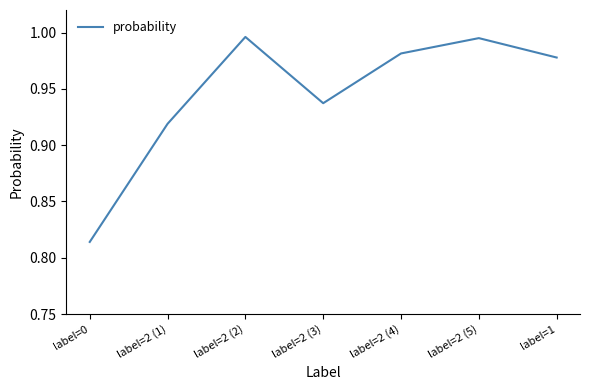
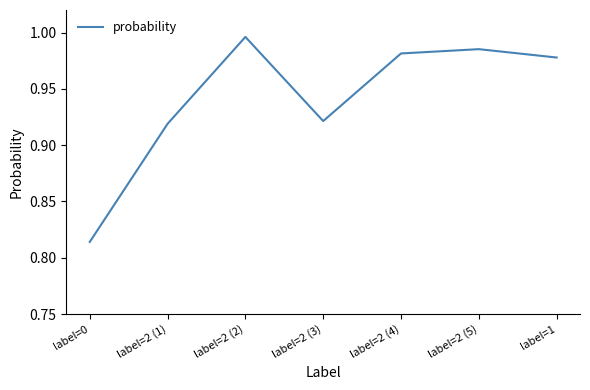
  {
    "label=0": 0.814,
    "label=2 (1)": 0.919,
    "label=2 (2)": 0.996,
-   "label=2 (3)": 0.937,
+   "label=2 (3)": 0.921,
    "label=2 (4)": 0.981,
-   "label=2 (5)": 0.995,
+   "label=2 (5)": 0.985,
    "label=1": 0.978
  }
